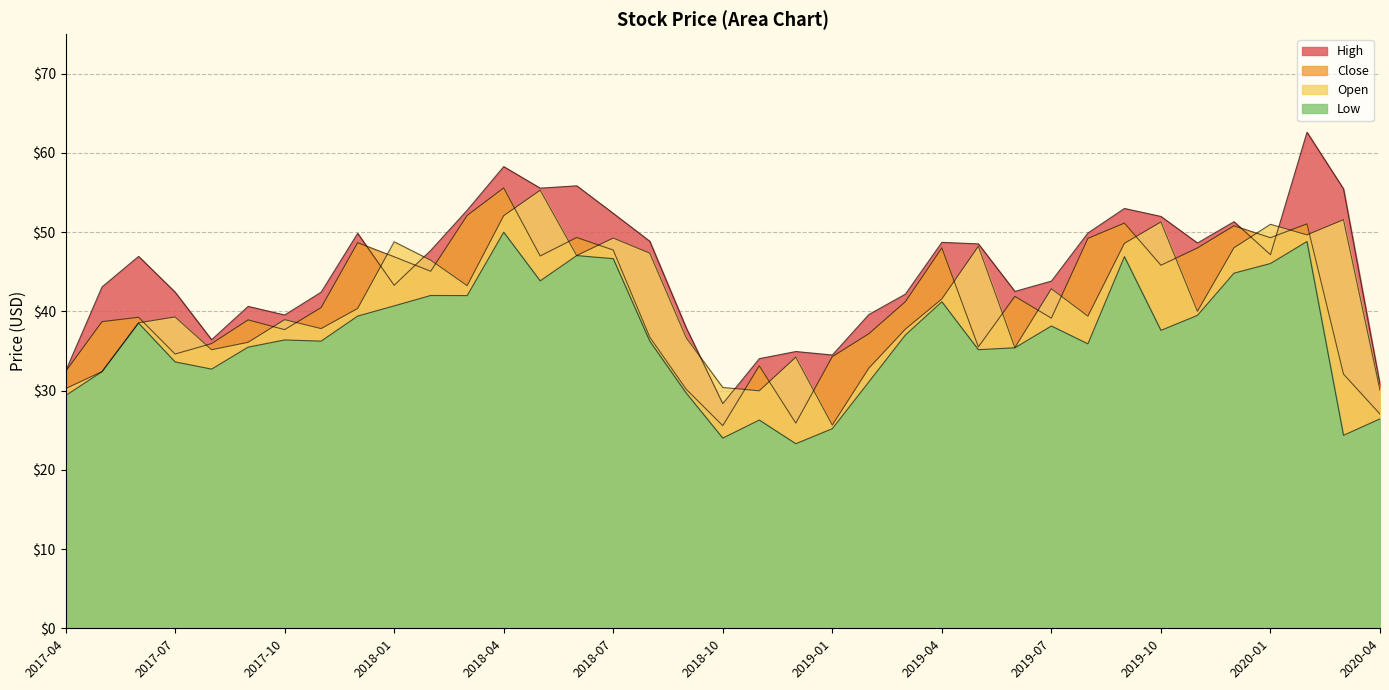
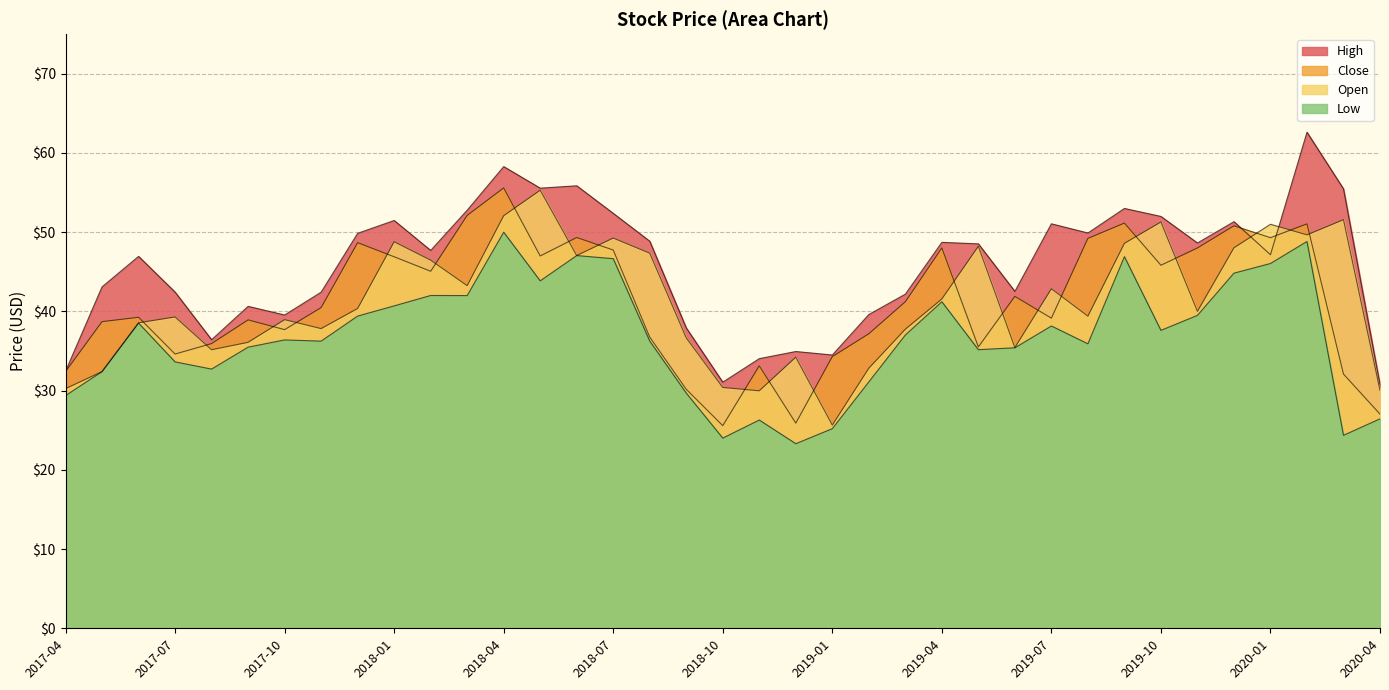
  {
    "High": {
      "2017-07": "$42",
      "2017-10": "$40",
-     "2018-01": "$43",
+     "2018-01": "$51",
      "2018-04": "$58",
      "2018-07": "$52",
-     "2018-10": "$28",
+     "2018-10": "$31",
      "2019-04": "$49",
-     "2019-07": "$44",
+     "2019-07": "$51",
      "2019-10": "$52",
      "2020-01": "$47",
      "2020-04": "$31"
    },
    "Close": {
      "2017-07": "$35",
      "2017-10": "$38",
      "2018-01": "$47",
      "2018-04": "$56",
      "2018-07": "$48",
      "2018-10": "$26",
      "2019-04": "$48",
      "2019-07": "$39",
      "2019-10": "$46",
      "2020-01": "$49",
      "2020-04": "$27"
    },
    "Open": {
      "2017-04": "$30",
      "2017-07": "$39",
      "2017-10": "$39",
      "2018-01": "$49",
      "2018-04": "$52",
      "2018-07": "$49",
      "2018-10": "$30",
      "2019-01": "$26",
      "2019-04": "$42",
      "2019-07": "$43",
      "2019-10": "$51",
      "2020-01": "$51",
      "2020-04": "$30"
    },
    "Low": {
      "2017-04": "$29",
      "2017-07": "$34",
      "2017-10": "$36",
      "2018-01": "$41",
      "2018-04": "$50",
      "2018-07": "$47",
      "2018-10": "$24",
      "2019-01": "$25",
      "2019-04": "$41",
      "2019-07": "$38",
      "2019-10": "$38",
      "2020-01": "$46",
      "2020-04": "$26"
    }
  }
